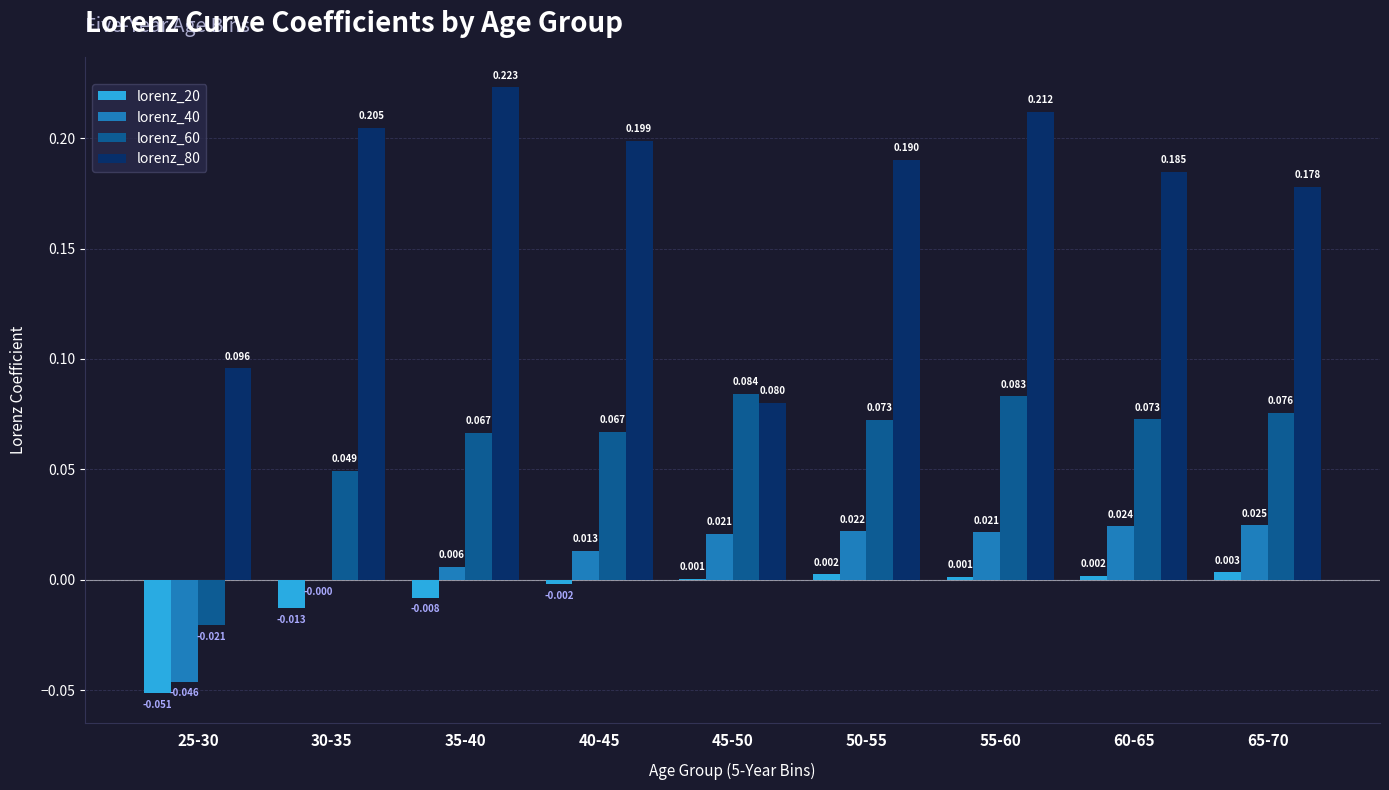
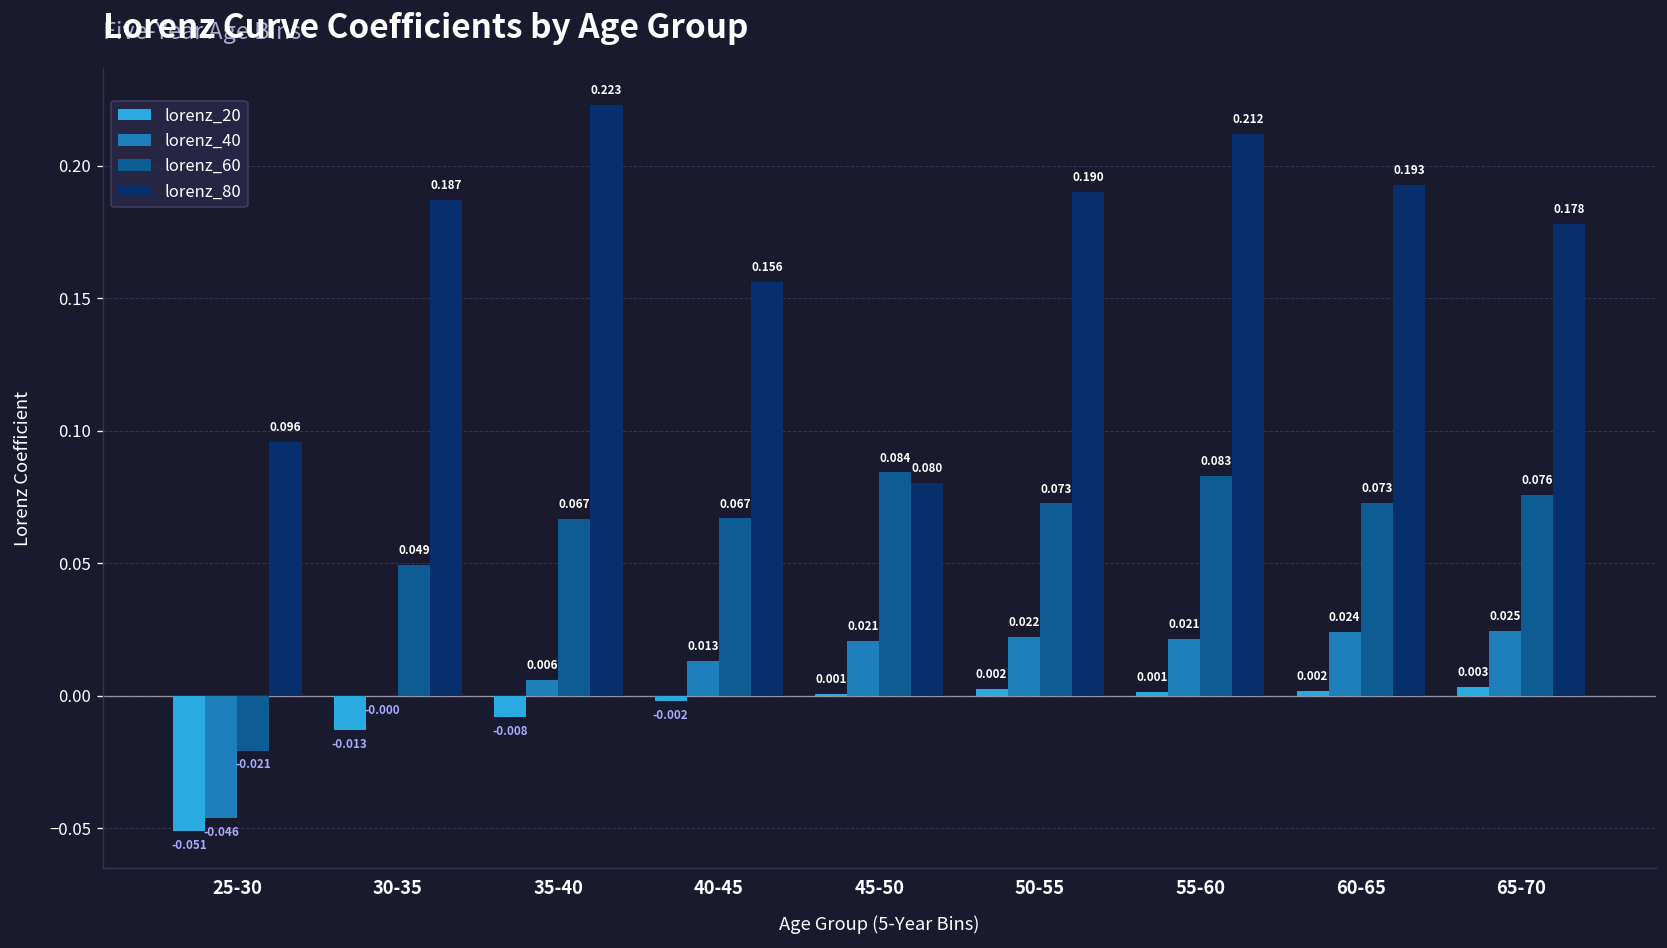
  {
    "lorenz_80": {
      "25-30": 0.096,
-     "30-35": 0.205,
+     "30-35": 0.187,
      "35-40": 0.223,
-     "40-45": 0.199,
+     "40-45": 0.156,
      "45-50": 0.080,
      "50-55": 0.190,
      "55-60": 0.212,
-     "60-65": 0.185,
+     "60-65": 0.193,
      "65-70": 0.178
    }
  }
